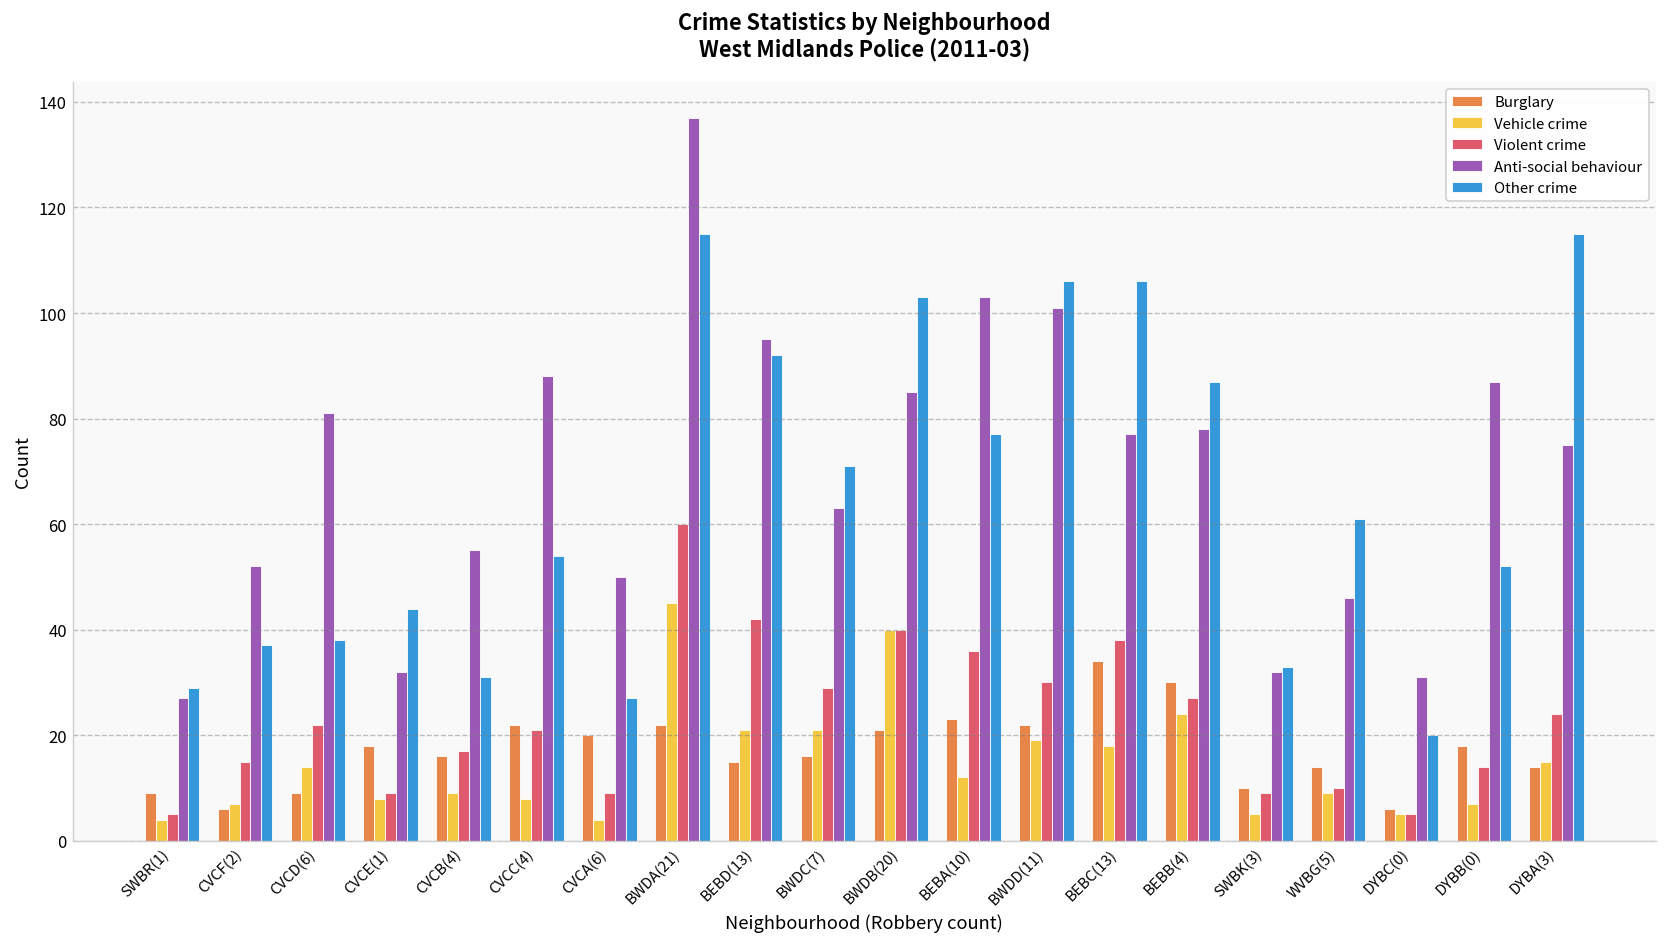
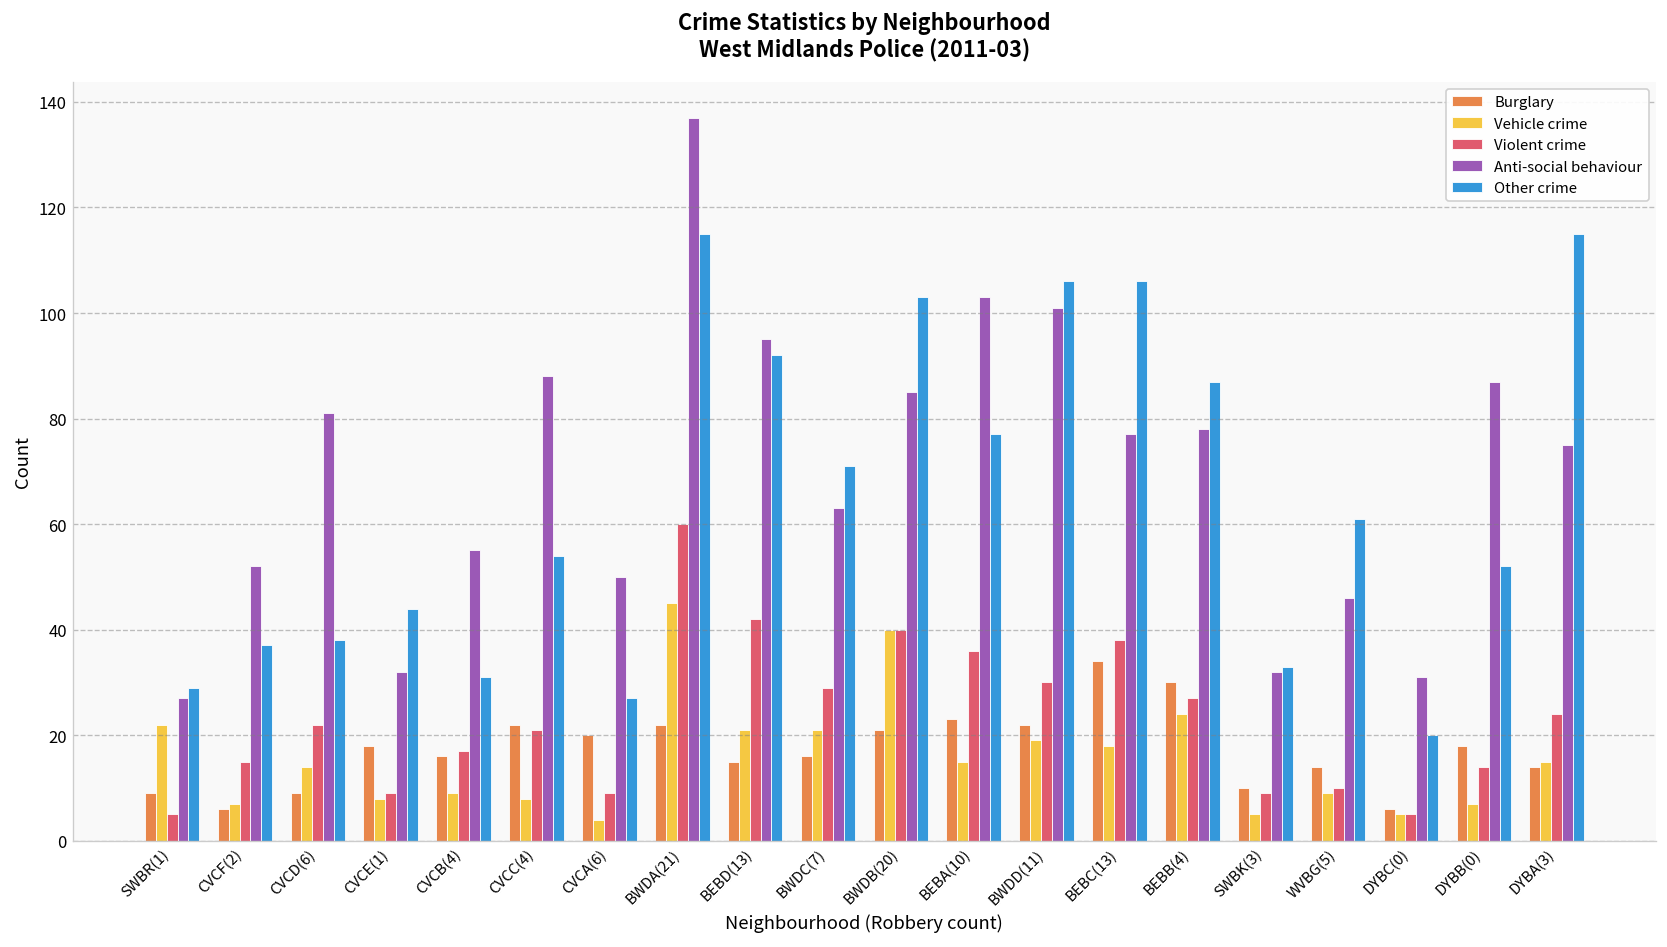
  {
    "Vehicle crime": {
-     "SWBR(1)": 4,
+     "SWBR(1)": 22,
      "CVCF(2)": 7,
      "CVCD(6)": 14,
      "CVCE(1)": 8,
      "CVCB(4)": 9,
      "CVCC(4)": 8,
      "CVCA(6)": 4,
      "BWDA(21)": 45,
      "BEBD(13)": 21,
      "BWDC(7)": 21,
      "BWDB(20)": 40,
-     "BEBA(10)": 12,
+     "BEBA(10)": 15,
      "BWDD(11)": 19,
      "BEBC(13)": 18,
      "BEBB(4)": 24,
      "SWBK(3)": 5,
      "WVBG(5)": 9,
      "DYBC(0)": 5,
      "DYBB(0)": 7,
      "DYBA(3)": 15
    },
    "Anti-social behaviour": {
      "SWBR(1)": 27,
      "CVCF(2)": 52,
      "CVCD(6)": 81,
      "CVCE(1)": 32,
      "CVCB(4)": 55,
      "CVCC(4)": 88,
      "CVCA(6)": 50,
      "BWDA(21)": 137,
      "BEBD(13)": 95,
      "BWDC(7)": 63,
      "BWDB(20)": 85,
      "BEBA(10)": 103,
      "BWDD(11)": 101,
      "BEBC(13)": 77,
      "BEBB(4)": 78,
      "SWBK(3)": 32,
      "WVBG(5)": 46,
      "DYBC(0)": 31,
      "DYBB(0)": 87,
      "DYBA(3)": 75
    },
    "Other crime": {
      "SWBR(1)": 29,
      "CVCF(2)": 37,
      "CVCD(6)": 38,
      "CVCE(1)": 44,
      "CVCB(4)": 31,
      "CVCC(4)": 54,
      "CVCA(6)": 27,
      "BWDA(21)": 115,
      "BEBD(13)": 92,
      "BWDC(7)": 71,
      "BWDB(20)": 103,
      "BEBA(10)": 77,
      "BWDD(11)": 106,
      "BEBC(13)": 106,
      "BEBB(4)": 87,
      "SWBK(3)": 33,
      "WVBG(5)": 61,
      "DYBC(0)": 20,
      "DYBB(0)": 52,
      "DYBA(3)": 115
    }
  }
